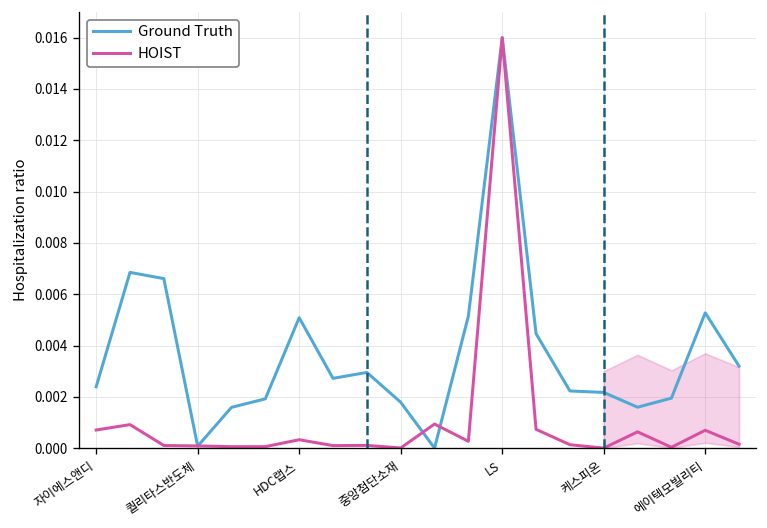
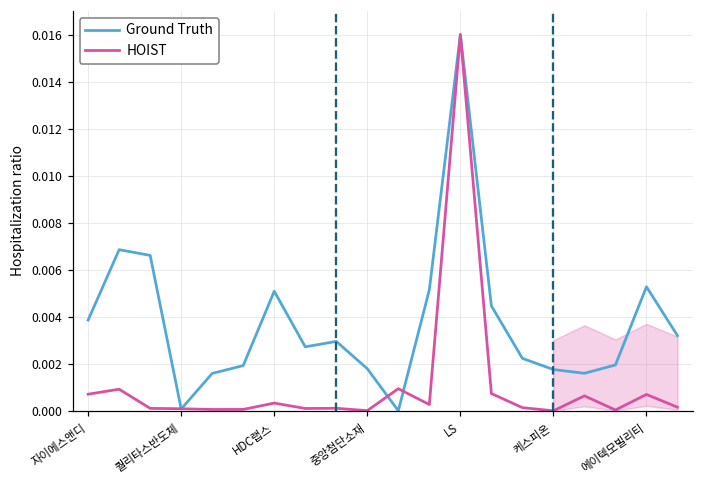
  {
    "Ground Truth": {
-     "자이에스앤디": 0.0024,
+     "자이에스앤디": 0.0039,
      "HDC랩스": 0.0051,
      "중앙첨단소재": 0.0018,
-     "케스피온": 0.0022,
+     "케스피온": 0.0018,
      "에이텍모빌리티": 0.0053
    }
  }
